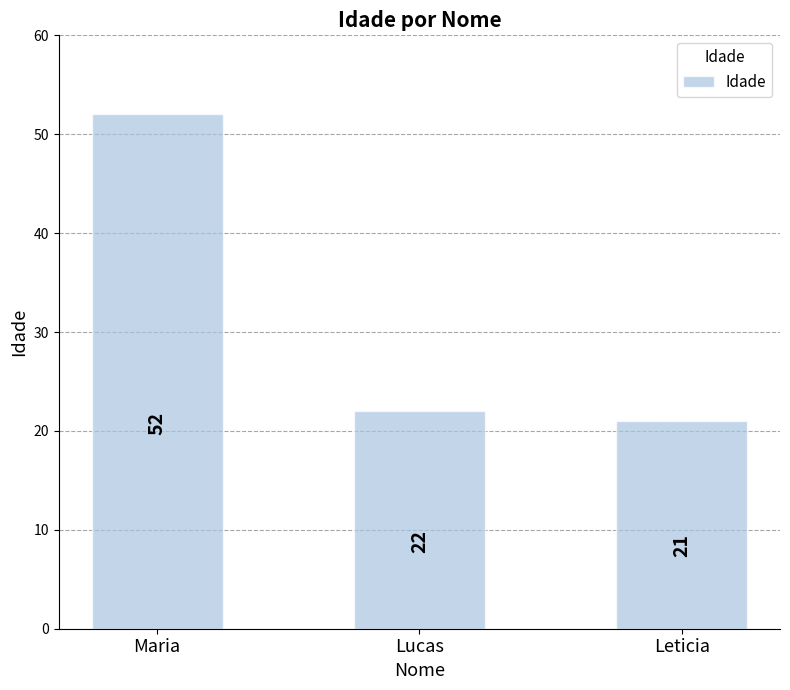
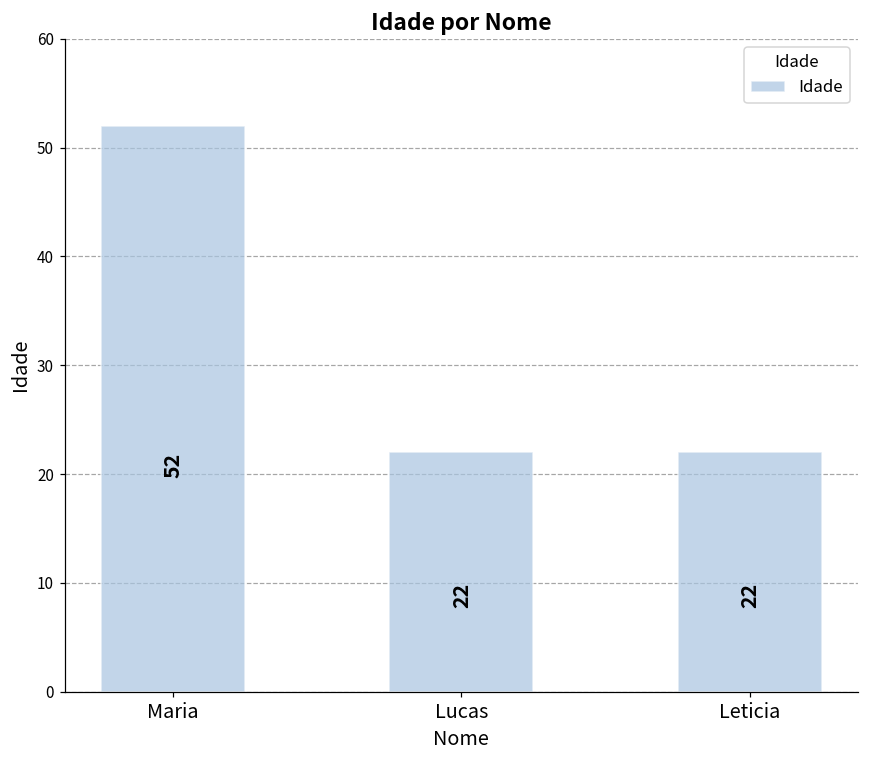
  {
    "Maria": 52,
    "Lucas": 22,
-   "Leticia": 21
+   "Leticia": 22
  }
